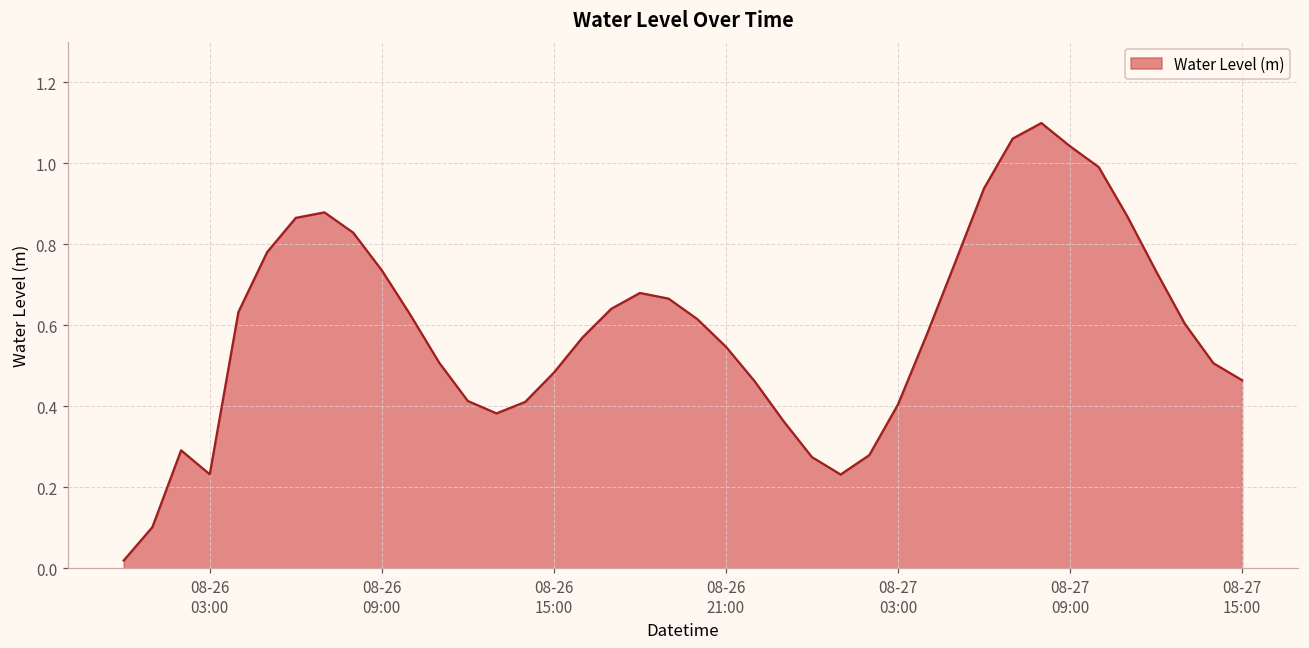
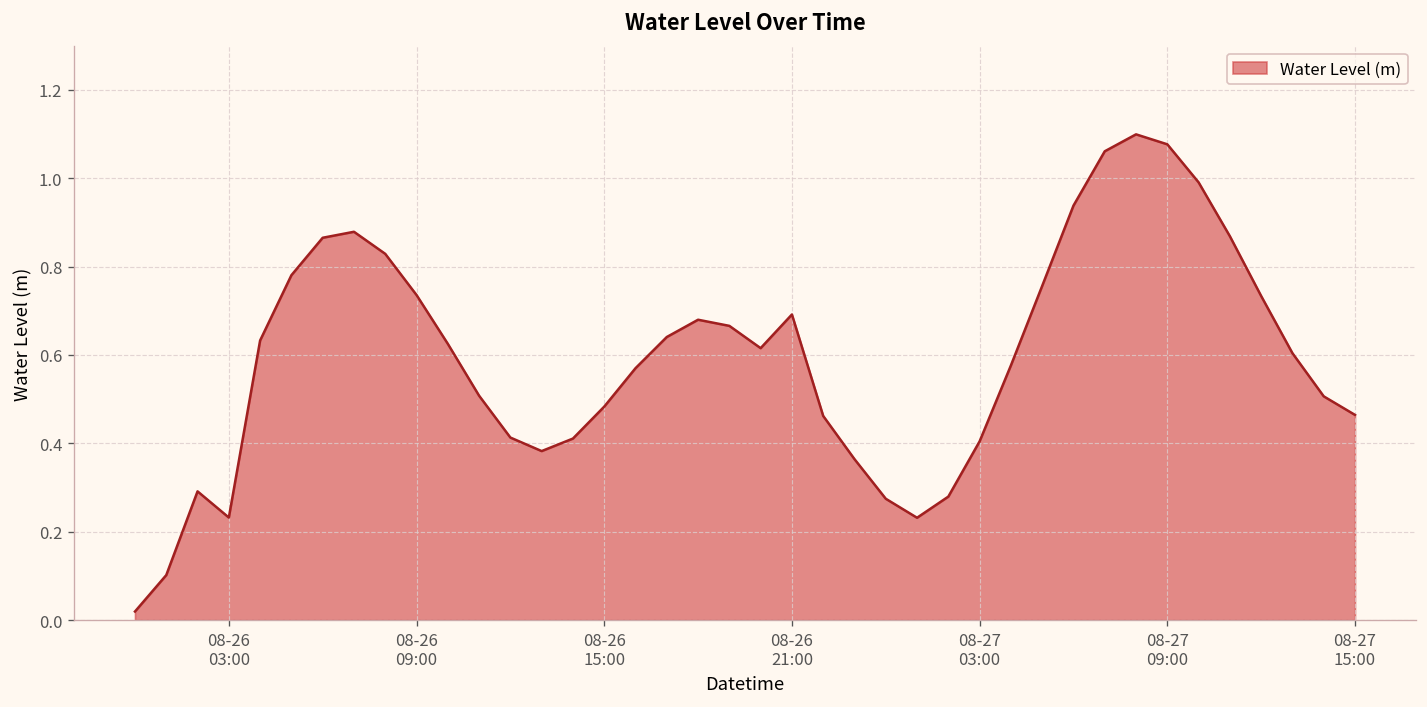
  {
    "08-26 03:00": 0.23,
    "08-26 09:00": 0.74,
    "08-26 15:00": 0.48,
-   "08-26 21:00": 0.55,
+   "08-26 21:00": 0.69,
    "08-27 03:00": 0.40,
-   "08-27 09:00": 1.04,
+   "08-27 09:00": 1.08,
    "08-27 15:00": 0.46
  }
